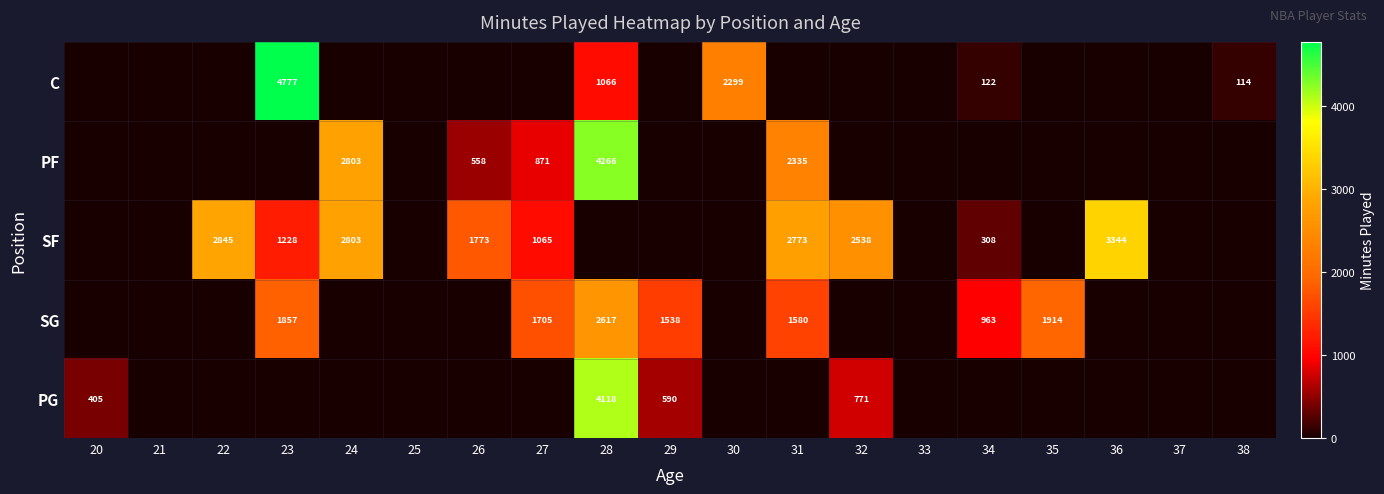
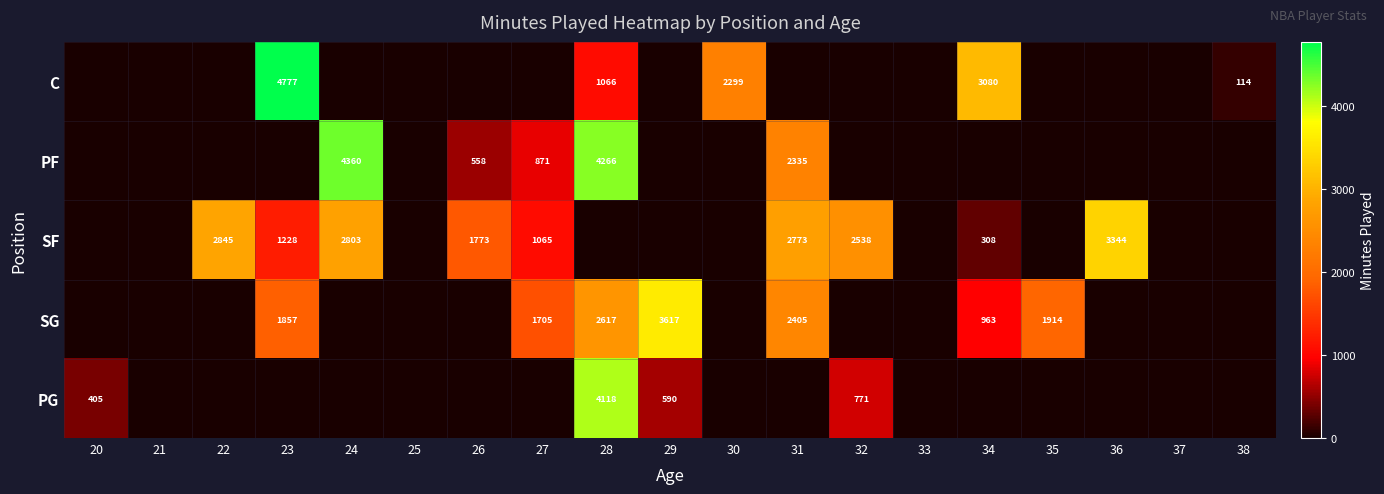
  {
    "C": {
      "23": 4777,
      "28": 1066,
      "30": 2299,
-     "34": 122,
+     "34": 3080,
      "38": 114
    },
    "PF": {
-     "24": 2803,
+     "24": 4360,
      "26": 558,
      "27": 871,
      "28": 4266,
      "31": 2335
    },
    "SF": {
      "22": 2845,
      "23": 1228,
      "24": 2803,
      "26": 1773,
      "27": 1065,
      "31": 2773,
      "32": 2538,
      "34": 308,
      "36": 3344
    },
    "SG": {
      "23": 1857,
      "27": 1705,
      "28": 2617,
-     "29": 1538,
-     "31": 1580,
+     "29": 3617,
+     "31": 2405,
      "34": 963,
      "35": 1914
    },
    "PG": {
      "20": 405,
      "28": 4118,
      "29": 590,
      "32": 771
    }
  }
